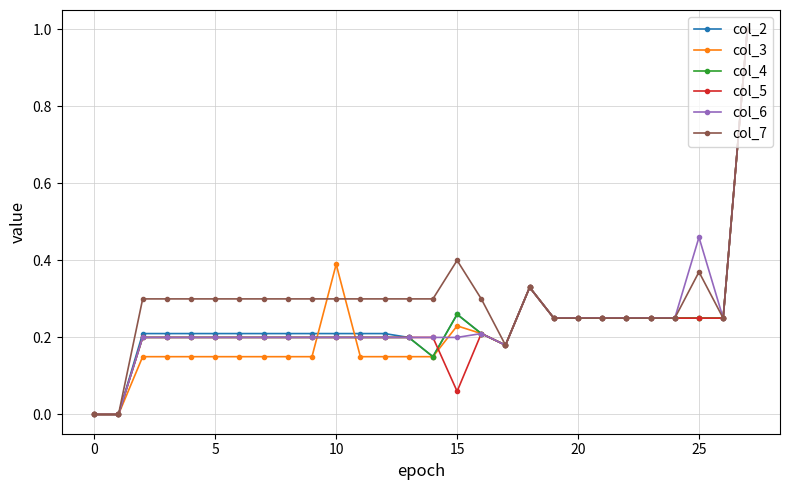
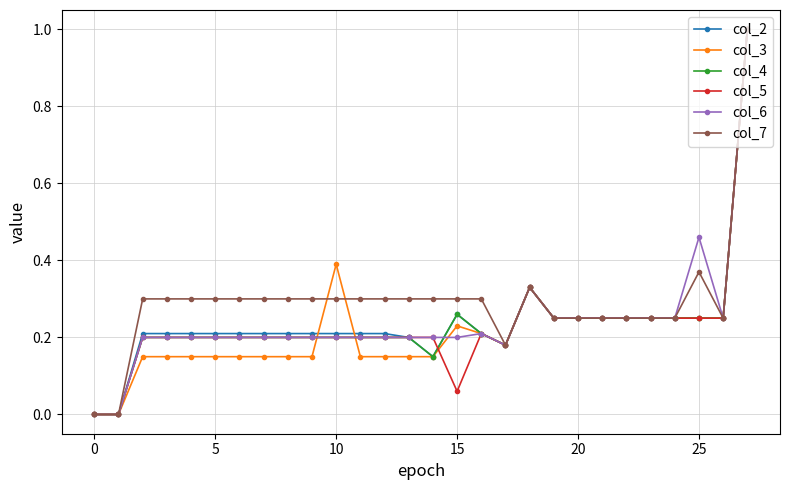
  {
    "col_2": {
      "5": 0.21,
      "10": 0.21
    },
    "col_3": {
      "5": 0.15,
      "10": 0.39,
      "15": 0.23
    },
    "col_5": {
      "15": 0.06
    },
    "col_6": {
      "15": 0.2,
      "25": 0.46
    },
    "col_7": {
      "5": 0.3,
      "10": 0.3,
-     "15": 0.4,
+     "15": 0.3,
      "25": 0.37
    }
  }
